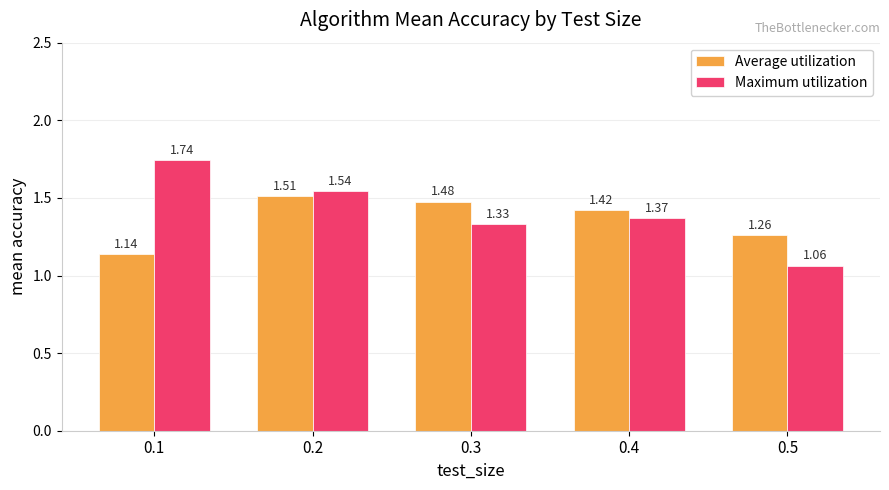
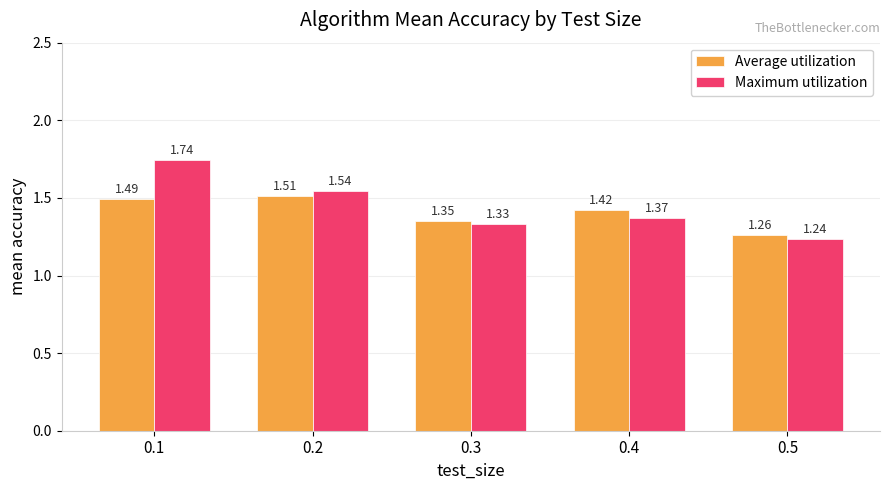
  {
    "Average utilization": {
-     "0.1": 1.14,
+     "0.1": 1.49,
      "0.2": 1.51,
-     "0.3": 1.48,
+     "0.3": 1.35,
      "0.4": 1.42,
      "0.5": 1.26
    },
    "Maximum utilization": {
      "0.1": 1.74,
      "0.2": 1.54,
      "0.3": 1.33,
      "0.4": 1.37,
-     "0.5": 1.06
+     "0.5": 1.24
    }
  }
